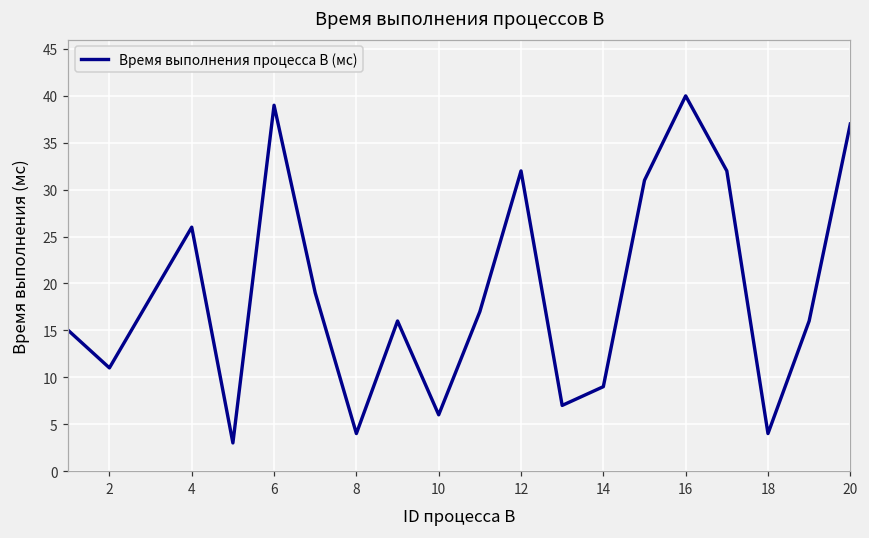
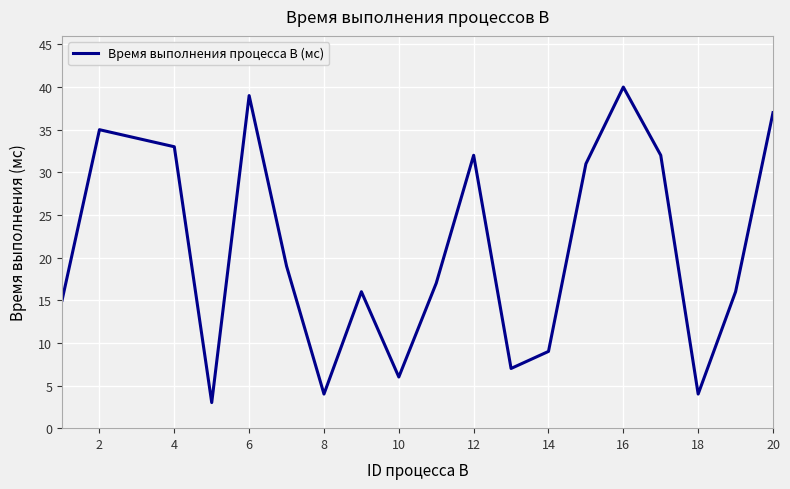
  {
-   "2": 11,
-   "4": 26,
+   "2": 35,
+   "4": 33,
    "6": 39,
    "8": 4,
    "10": 6,
    "12": 32,
    "14": 9,
    "16": 40,
    "18": 4,
    "20": 37
  }
